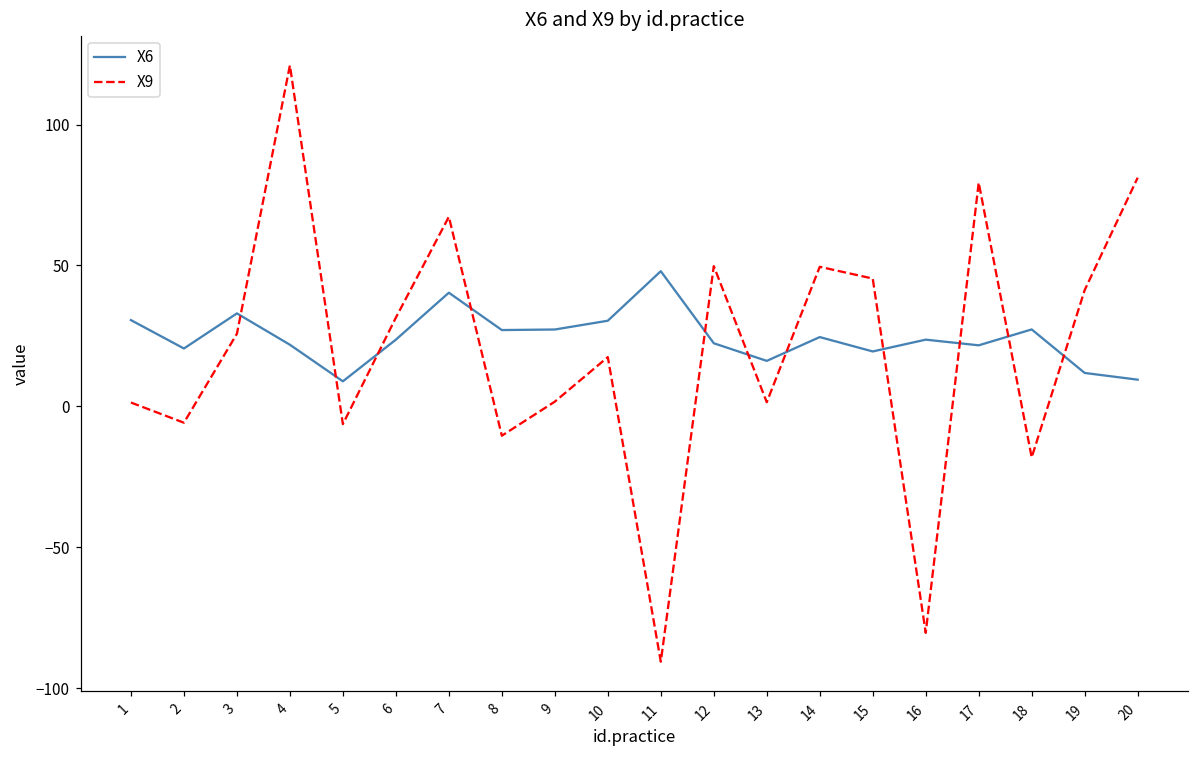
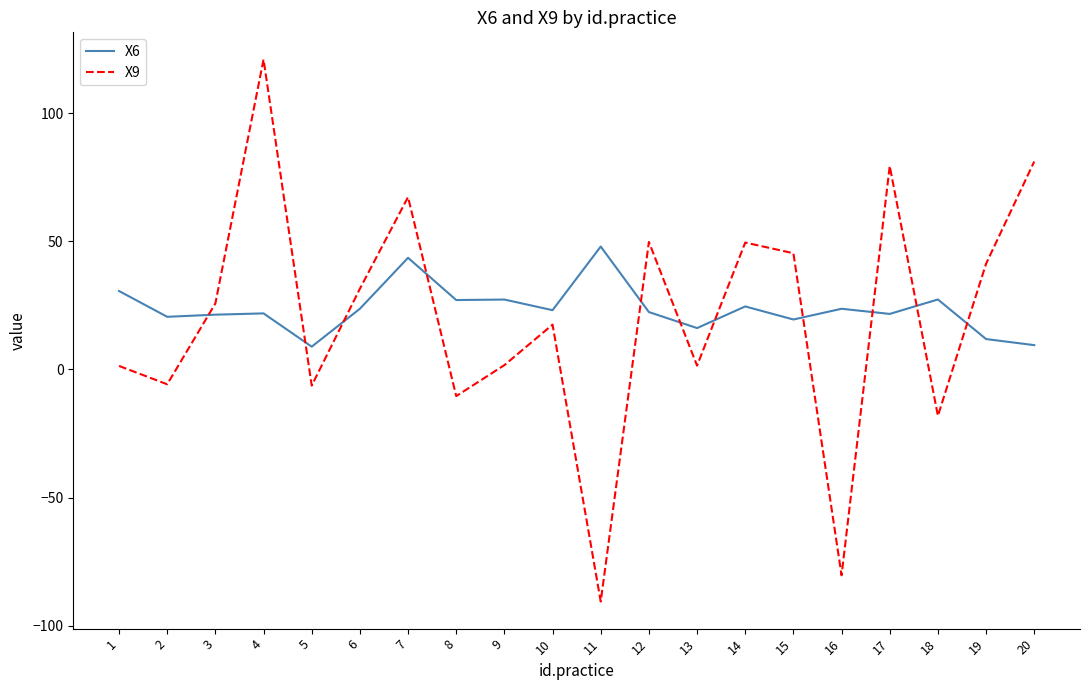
  {
    "X6": {
      "1": 31,
      "2": 21,
-     "3": 33,
+     "3": 21,
      "4": 22,
      "5": 9,
      "6": 24,
-     "7": 40,
+     "7": 44,
      "8": 27,
      "9": 27,
-     "10": 30,
+     "10": 23,
      "11": 48,
      "12": 22,
      "13": 16,
      "14": 25,
      "15": 19,
      "16": 24,
      "17": 22,
      "18": 27,
      "19": 12,
      "20": 9
    },
    "X9": {
      "1": 1,
      "2": -6,
      "3": 26,
      "4": 121,
      "5": -6,
      "6": 31,
      "7": 67,
      "8": -10,
      "9": 2,
      "10": 17,
      "11": -91,
      "12": 50,
      "13": 1,
      "14": 50,
      "15": 45,
      "16": -80,
      "17": 79,
      "18": -18,
      "19": 41,
      "20": 81
    }
  }
